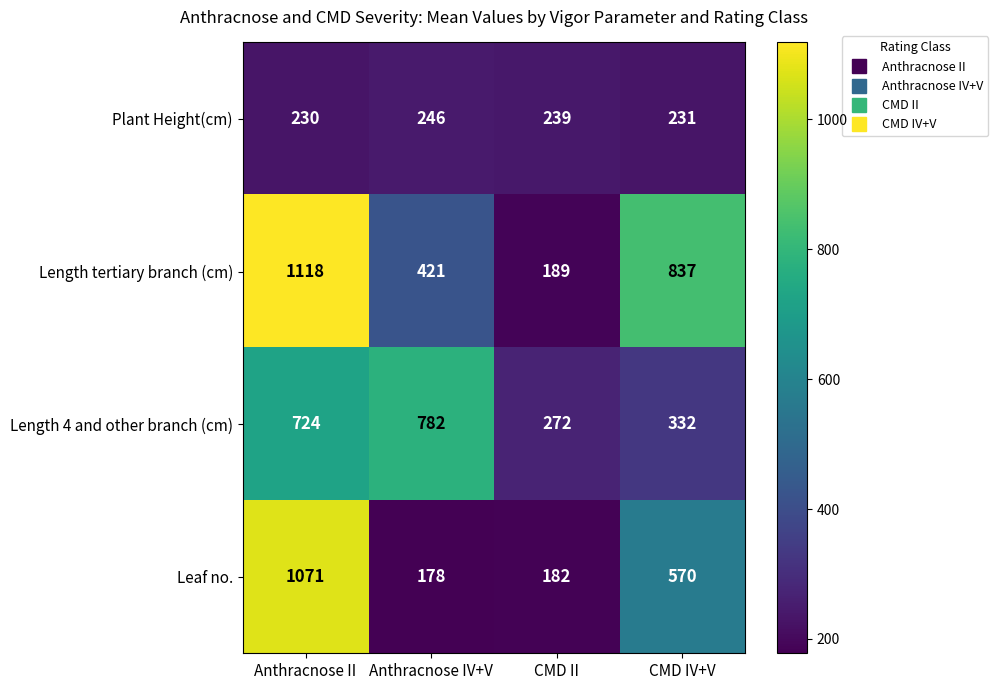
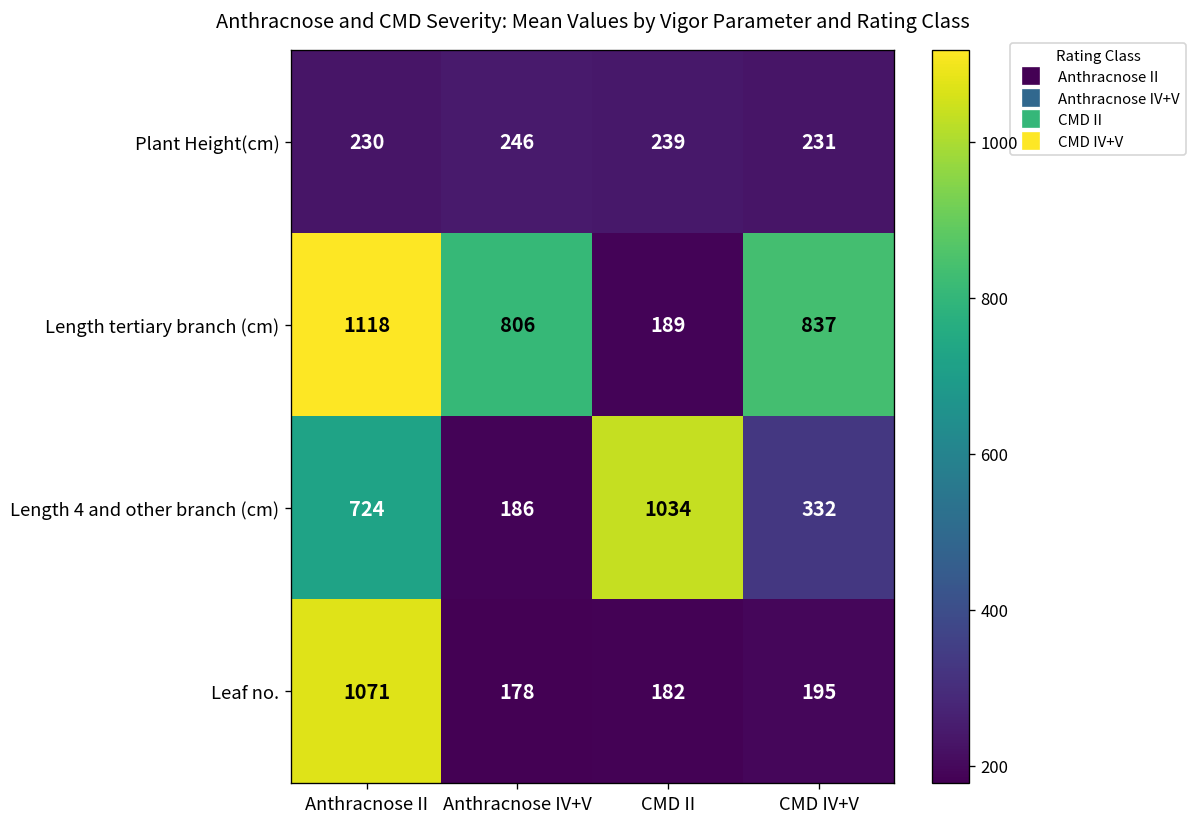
  {
    "Plant Height(cm)": {
      "Anthracnose II": 230,
      "Anthracnose IV+V": 246,
      "CMD II": 239,
      "CMD IV+V": 231
    },
    "Length tertiary branch (cm)": {
      "Anthracnose II": 1118,
-     "Anthracnose IV+V": 421,
+     "Anthracnose IV+V": 806,
      "CMD II": 189,
      "CMD IV+V": 837
    },
    "Length 4 and other branch (cm)": {
      "Anthracnose II": 724,
-     "Anthracnose IV+V": 782,
-     "CMD II": 272,
+     "Anthracnose IV+V": 186,
+     "CMD II": 1034,
      "CMD IV+V": 332
    },
    "Leaf no.": {
      "Anthracnose II": 1071,
      "Anthracnose IV+V": 178,
      "CMD II": 182,
-     "CMD IV+V": 570
+     "CMD IV+V": 195
    }
  }
